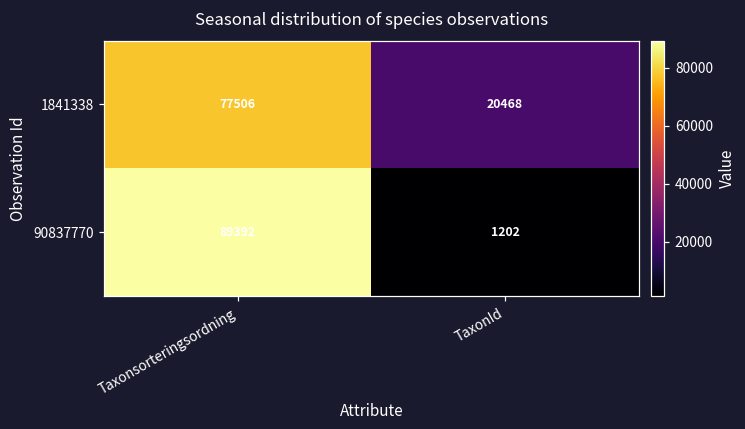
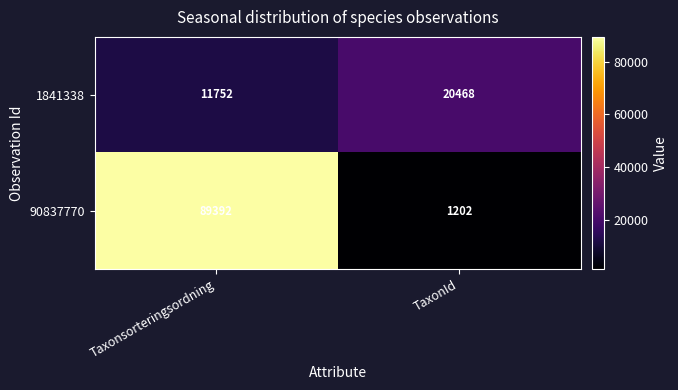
  {
    "1841338": {
-     "Taxonsorteringsordning": 77506,
+     "Taxonsorteringsordning": 11752,
      "TaxonId": 20468
    },
    "90837770": {
      "Taxonsorteringsordning": 89392,
      "TaxonId": 1202
    }
  }
